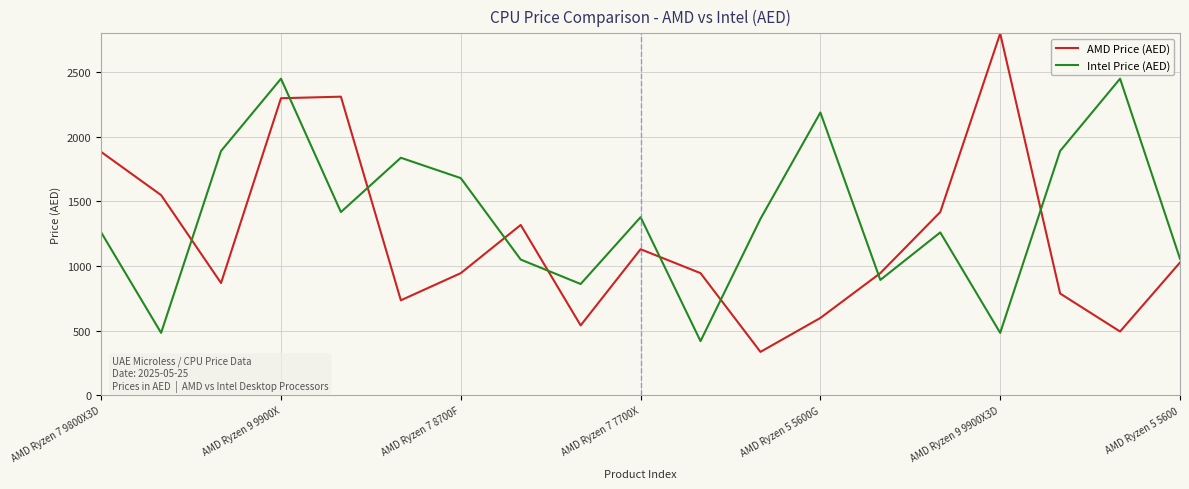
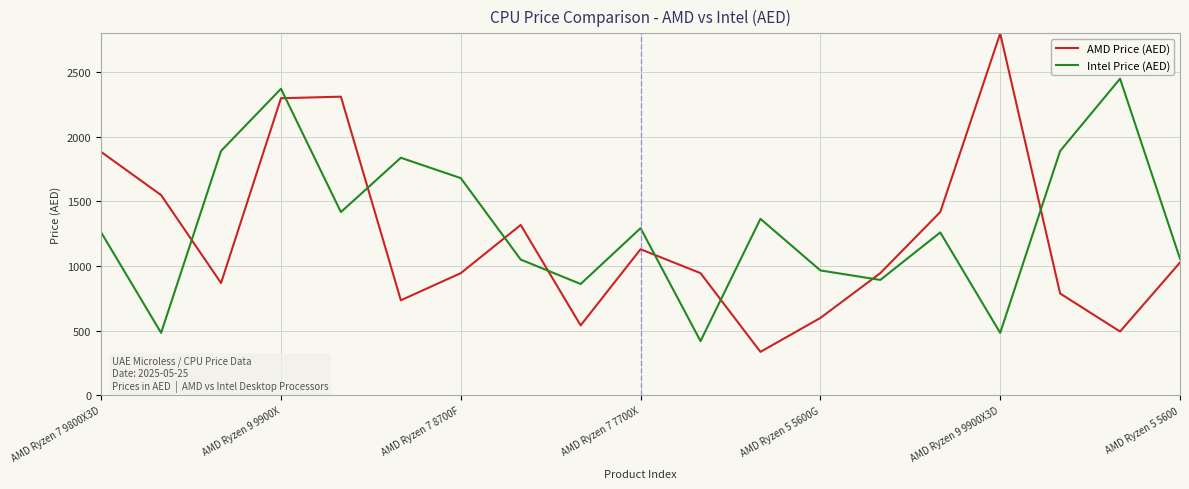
  {
    "AMD Price (AED)": {
      "AMD Ryzen 7 9800X3D": 1880,
      "AMD Ryzen 9 9900X": 2300,
      "AMD Ryzen 7 8700F": 950,
      "AMD Ryzen 7 7700X": 1130,
      "AMD Ryzen 5 5600G": 600,
      "AMD Ryzen 9 9900X3D": 2800,
      "AMD Ryzen 5 5600": 1030
    },
    "Intel Price (AED)": {
      "AMD Ryzen 7 9800X3D": 1260,
-     "AMD Ryzen 9 9900X": 2450,
+     "AMD Ryzen 9 9900X": 2370,
      "AMD Ryzen 7 8700F": 1680,
-     "AMD Ryzen 7 7700X": 1380,
-     "AMD Ryzen 5 5600G": 2190,
+     "AMD Ryzen 7 7700X": 1290,
+     "AMD Ryzen 5 5600G": 970,
      "AMD Ryzen 9 9900X3D": 480,
      "AMD Ryzen 5 5600": 1060
    }
  }
